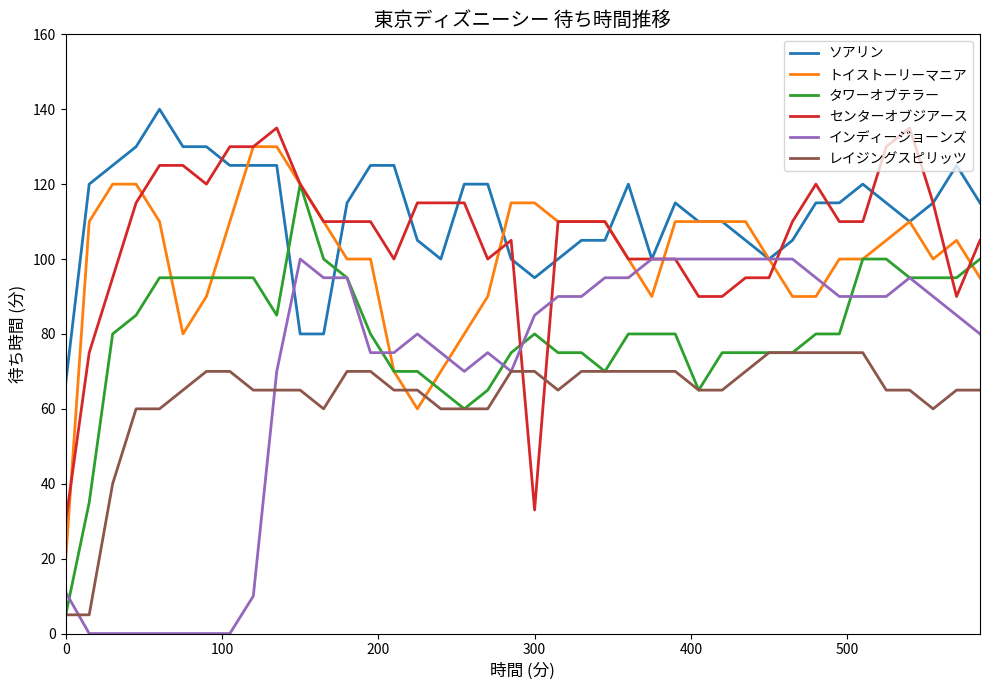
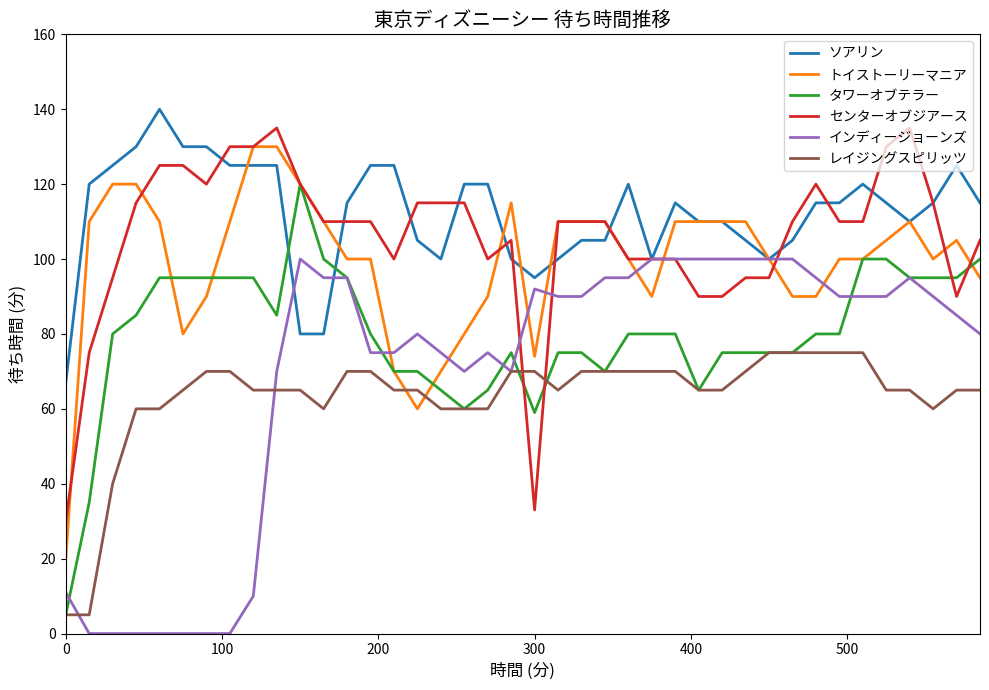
  {
    "ソアリン": {
      "0": 67,
      "300": 95
    },
    "トイストーリーマニア": {
      "0": 20,
-     "300": 115
+     "300": 74
    },
    "タワーオブテラー": {
-     "300": 80
+     "300": 59
    },
    "センターオブジアース": {
      "0": 30,
      "300": 33
    },
    "インディージョーンズ": {
      "0": 11,
-     "300": 85
+     "300": 92
    },
    "レイジングスピリッツ": {
      "300": 70
    }
  }
